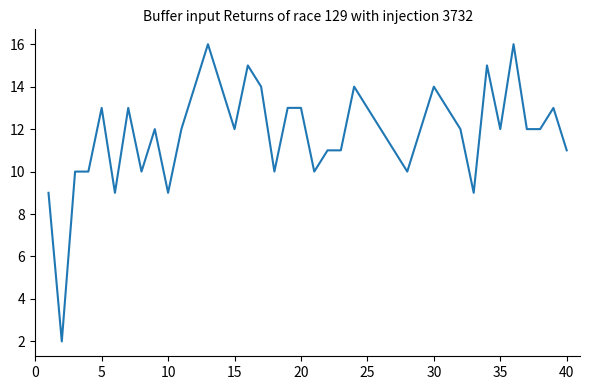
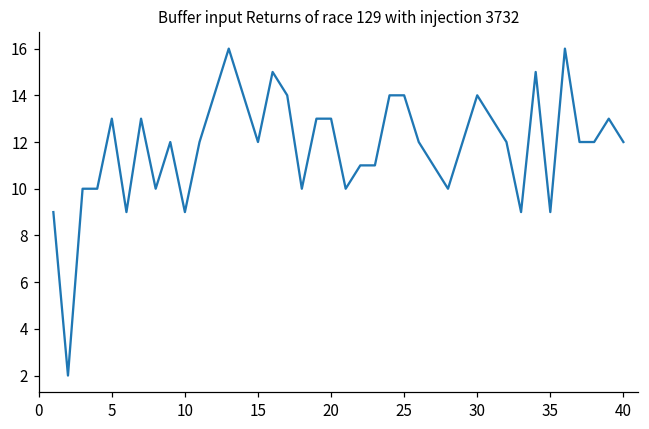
  {
    "5": 13,
    "10": 9,
    "15": 12,
    "20": 13,
-   "25": 13,
+   "25": 14,
    "30": 14,
-   "35": 12,
-   "40": 11
+   "35": 9,
+   "40": 12
  }
